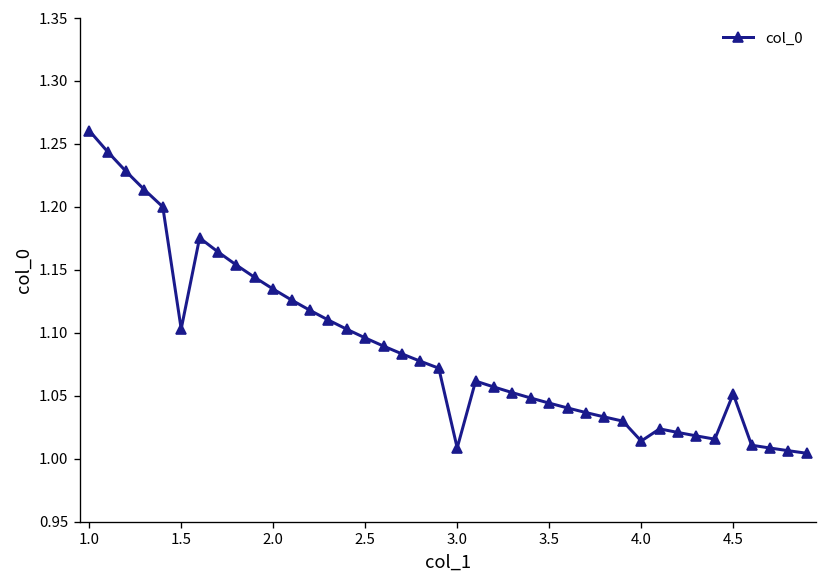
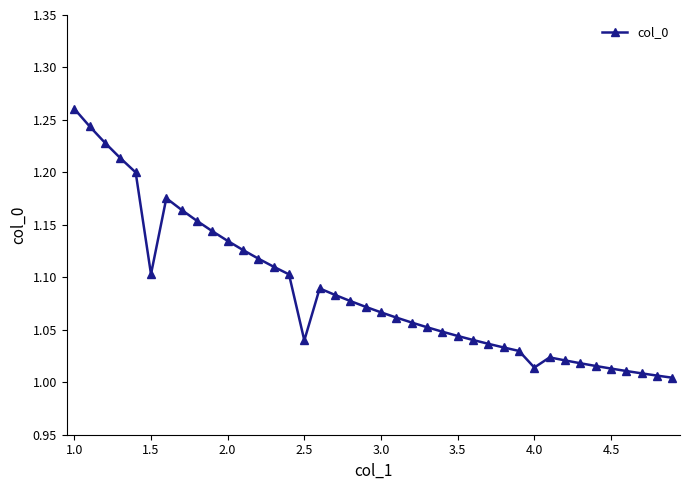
  {
    "1.0": 1.261,
    "1.5": 1.103,
    "2.0": 1.135,
-   "2.5": 1.096,
-   "3.0": 1.009,
+   "2.5": 1.040,
+   "3.0": 1.067,
    "3.5": 1.044,
    "4.0": 1.014,
-   "4.5": 1.051
+   "4.5": 1.013
  }
